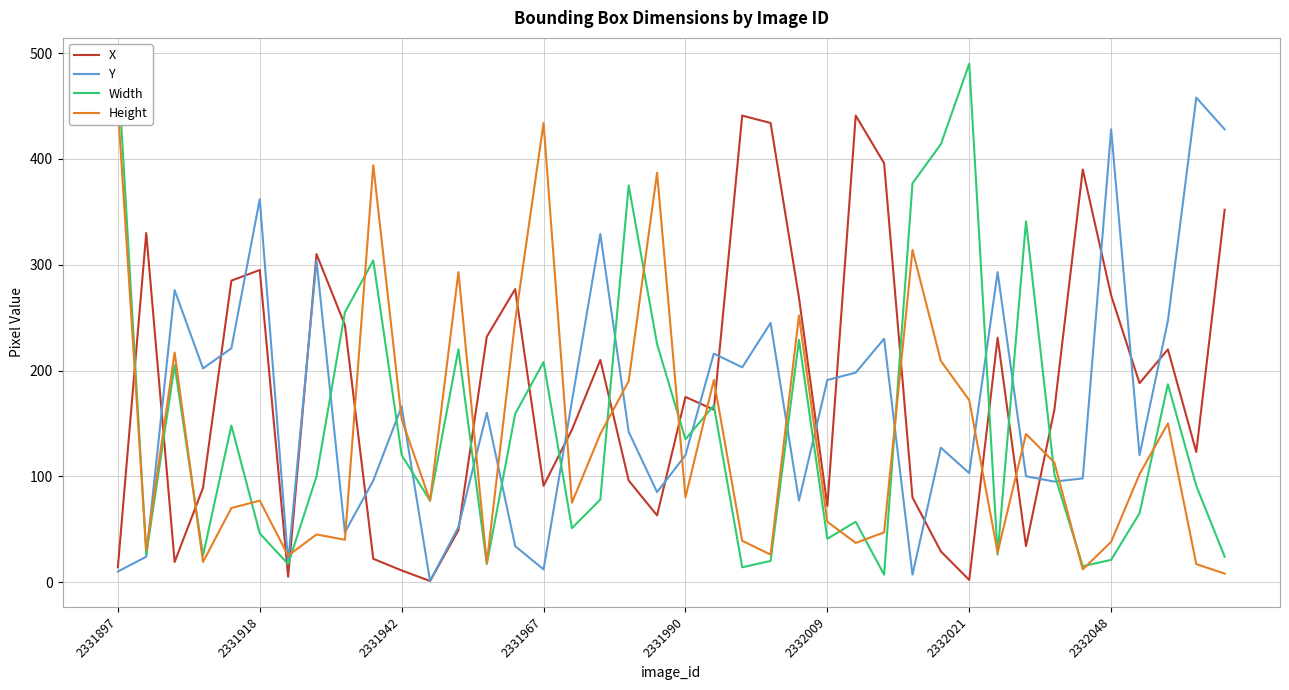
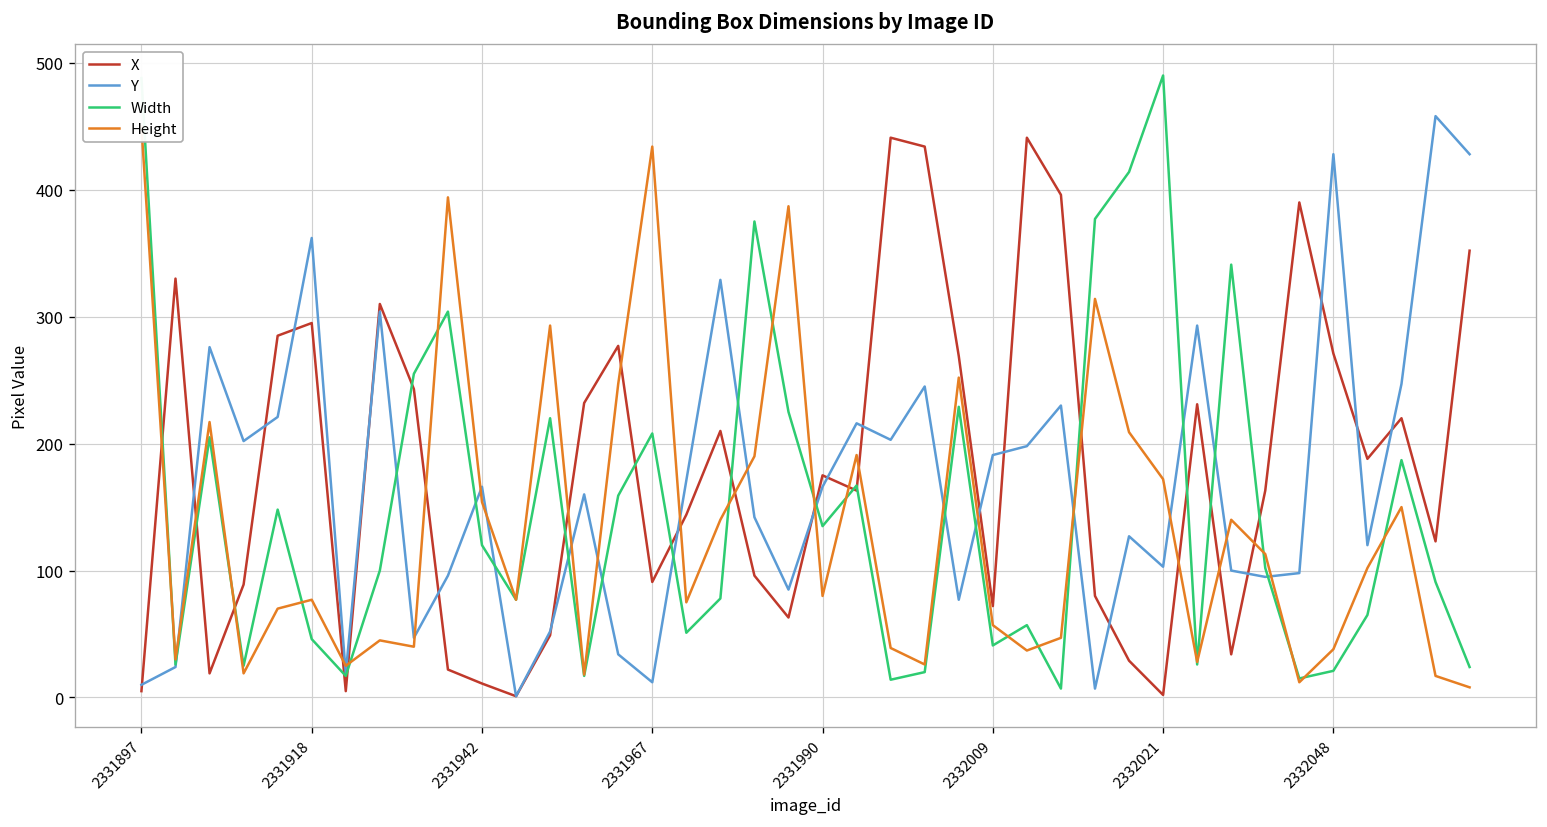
  {
    "X": {
-     "2331897": 14,
+     "2331897": 5,
      "2331918": 295,
      "2331942": 11,
      "2331967": 91,
      "2331990": 175,
      "2332009": 72,
      "2332021": 2,
      "2332048": 271
    },
    "Y": {
      "2331897": 10,
      "2331918": 362,
      "2331942": 166,
      "2331967": 12,
-     "2331990": 120,
+     "2331990": 166,
      "2332009": 191,
      "2332021": 103,
      "2332048": 428
    },
    "Width": {
      "2331918": 46,
      "2331942": 120,
      "2331967": 208,
      "2331990": 135,
      "2332009": 41,
      "2332021": 490,
      "2332048": 21
    },
    "Height": {
      "2331918": 77,
      "2331942": 154,
      "2331967": 434,
      "2331990": 80,
      "2332009": 57,
      "2332021": 172,
      "2332048": 38
    }
  }
